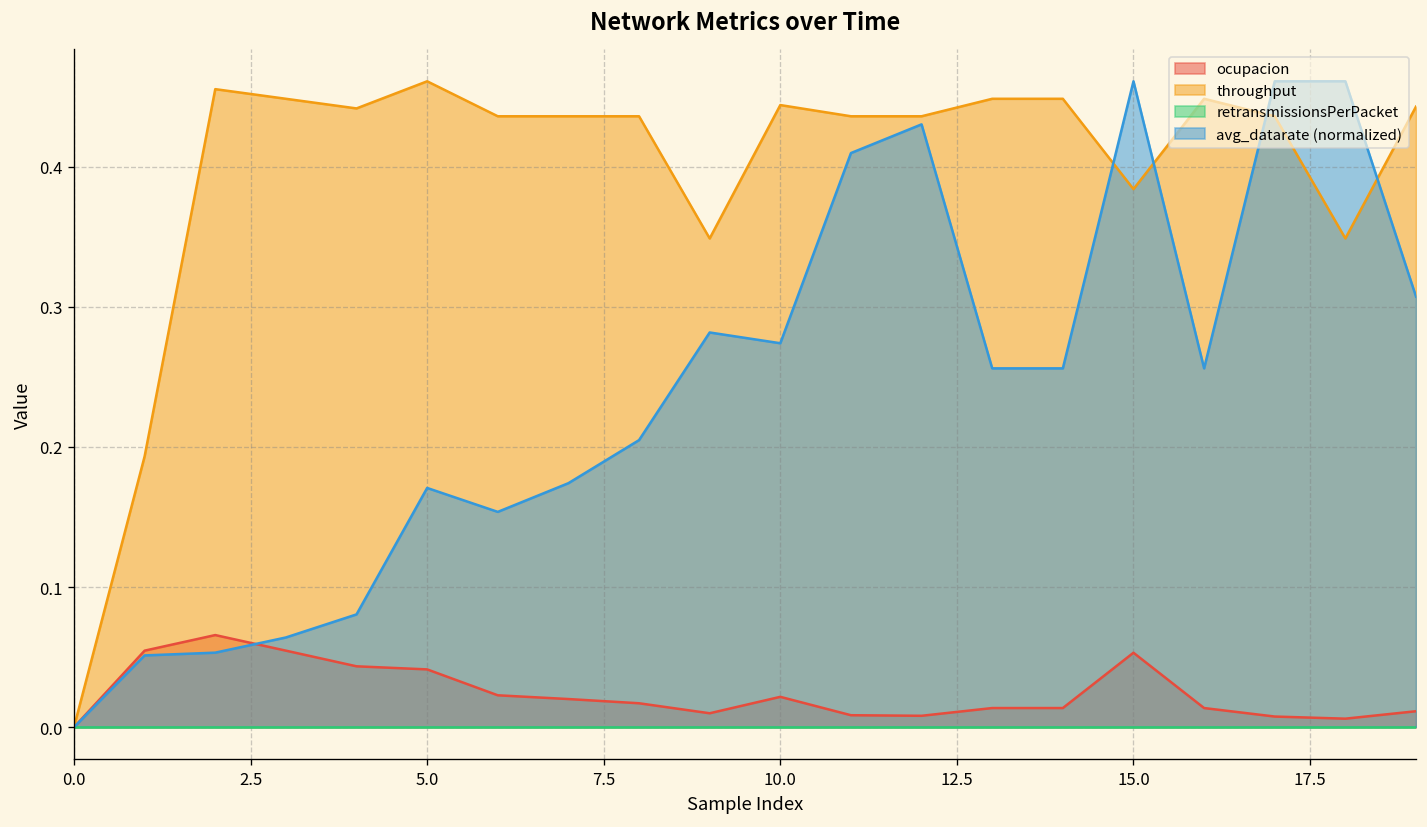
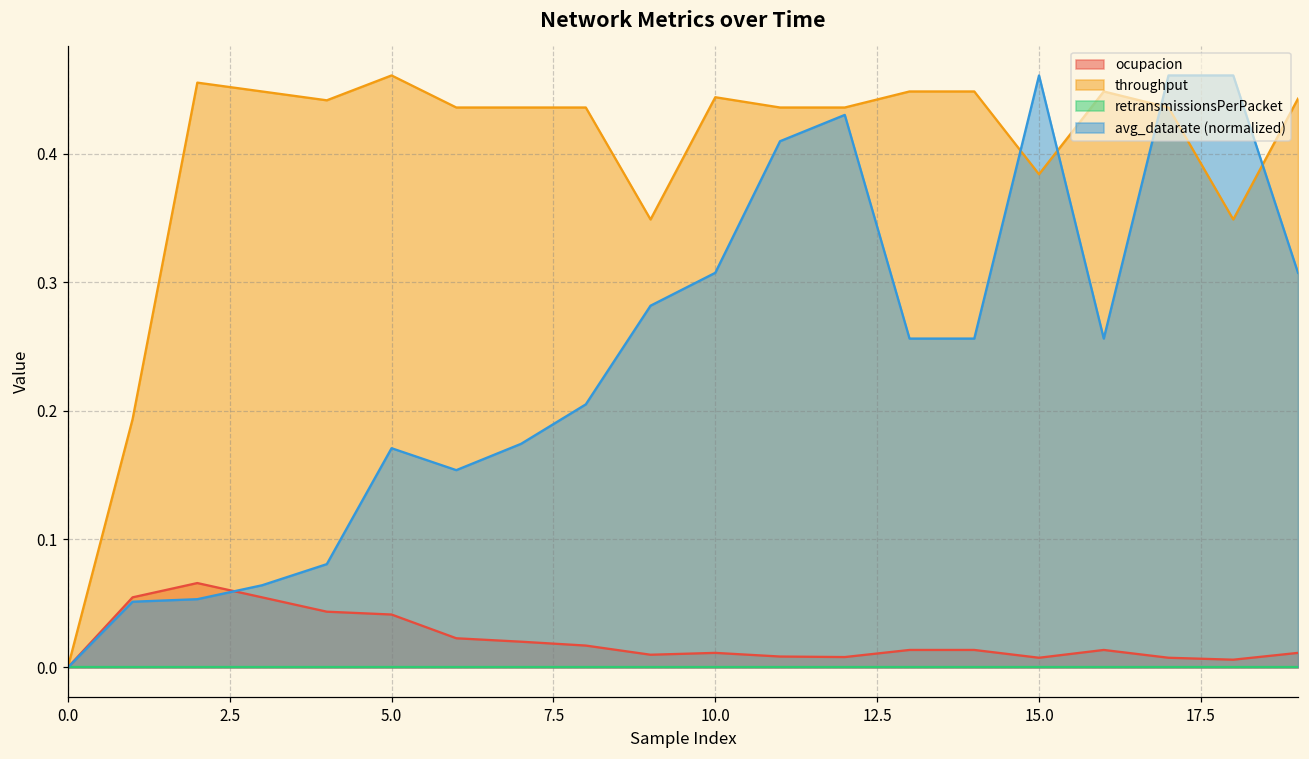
  {
    "ocupacion": {
      "5.0": 0.041,
-     "10.0": 0.022,
-     "15.0": 0.053
+     "10.0": 0.011,
+     "15.0": 0.008
    },
    "throughput": {
      "5.0": 0.461,
      "10.0": 0.444,
      "15.0": 0.384
    },
    "retransmissionsPerPacket": {
      "5.0": 0.000,
      "10.0": 0.000,
      "15.0": 0.000
    },
    "avg_datarate (normalized)": {
      "5.0": 0.171,
-     "10.0": 0.274,
+     "10.0": 0.307,
      "15.0": 0.461
    }
  }
